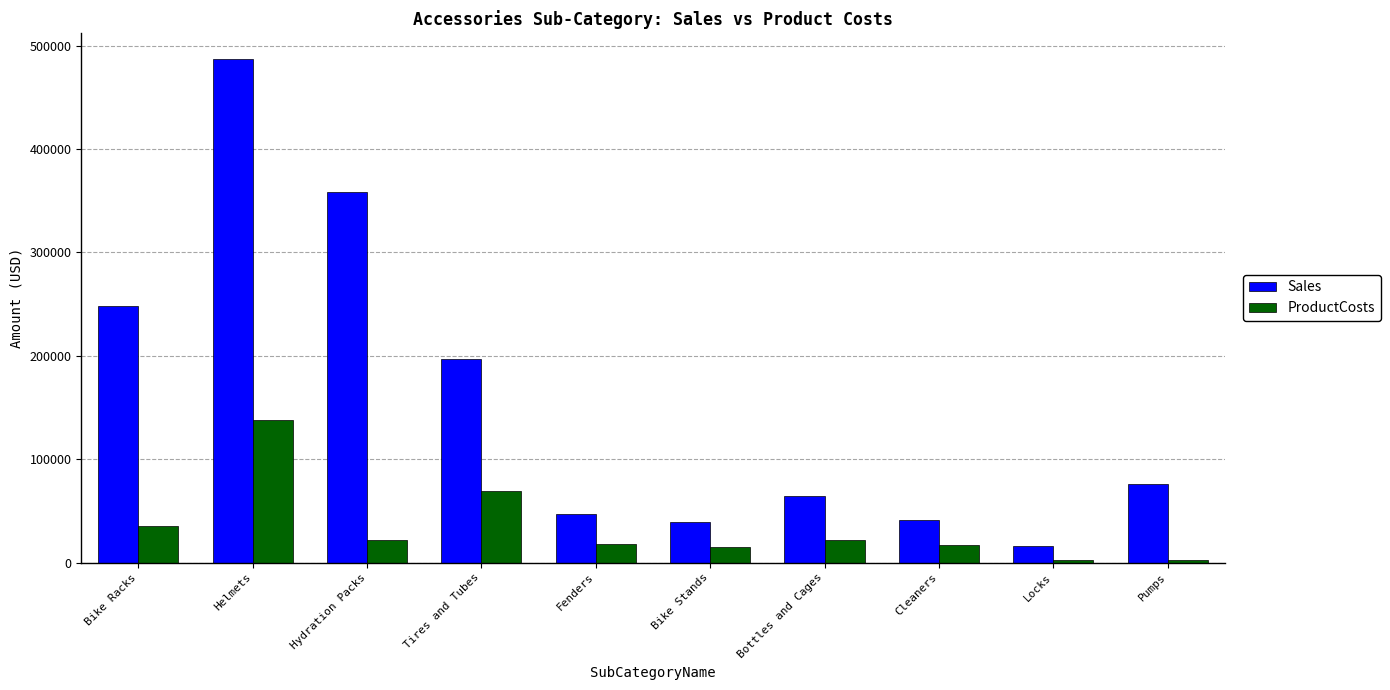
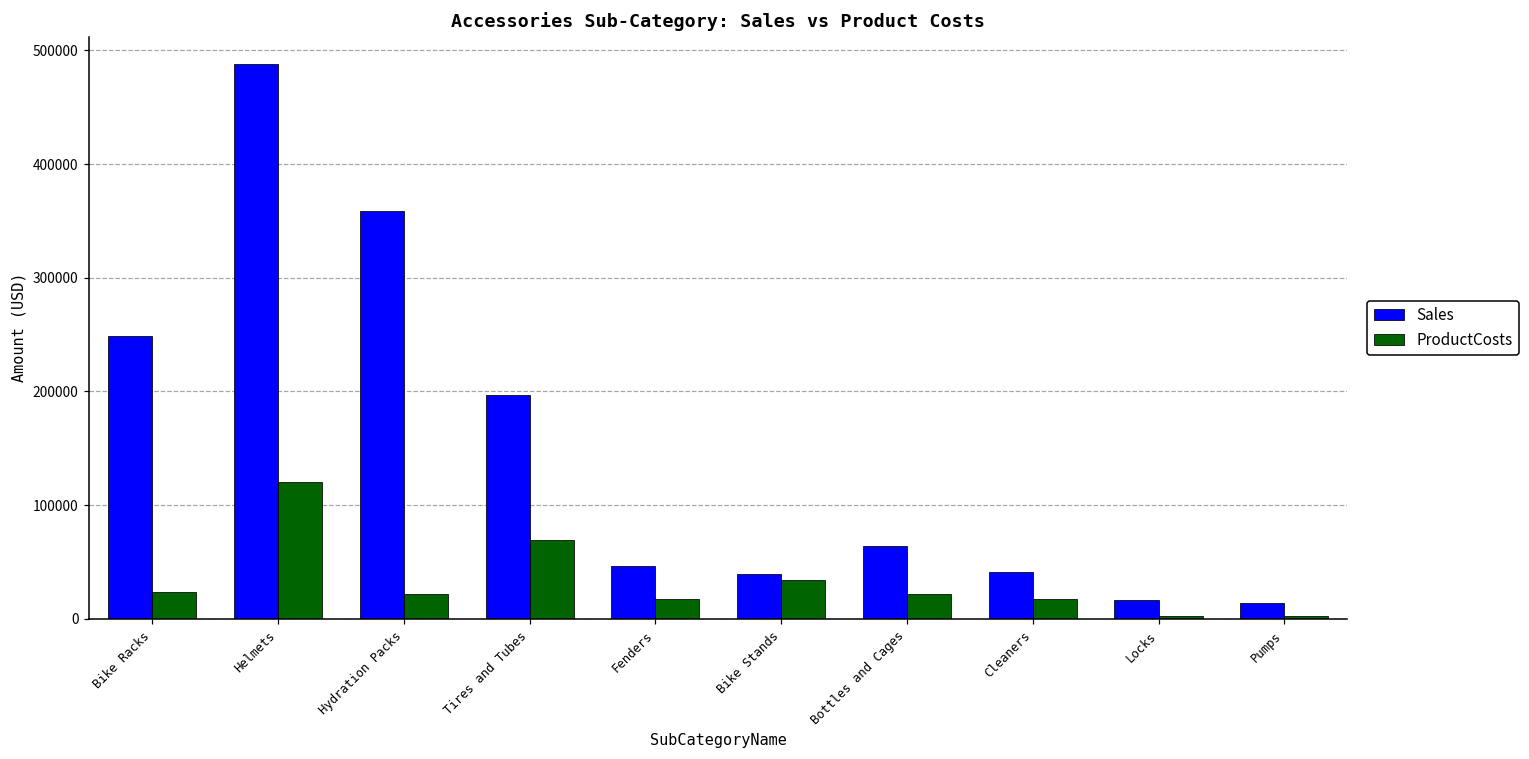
  {
    "Sales": {
      "Bike Racks": 248000,
      "Helmets": 488000,
      "Hydration Packs": 359000,
      "Tires and Tubes": 197000,
      "Fenders": 47000,
      "Bike Stands": 40000,
      "Bottles and Cages": 64000,
      "Cleaners": 41000,
      "Locks": 16000,
-     "Pumps": 76000
+     "Pumps": 14000
    },
    "ProductCosts": {
-     "Bike Racks": 36000,
-     "Helmets": 138000,
+     "Bike Racks": 23000,
+     "Helmets": 120000,
      "Hydration Packs": 22000,
      "Tires and Tubes": 69000,
      "Fenders": 17000,
-     "Bike Stands": 15000,
+     "Bike Stands": 34000,
      "Bottles and Cages": 22000,
      "Cleaners": 17000,
      "Locks": 3000
    }
  }
